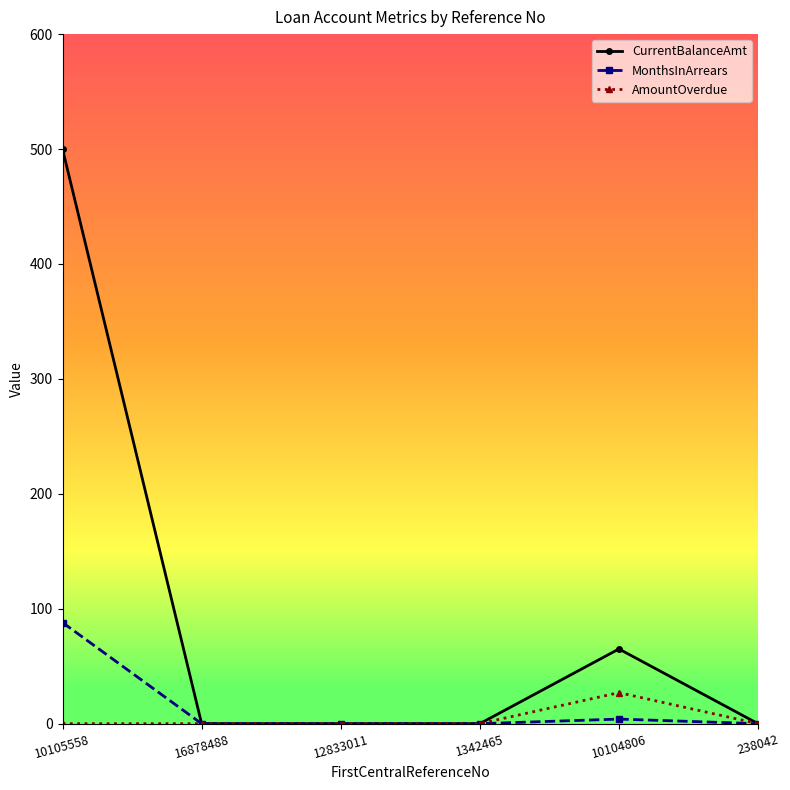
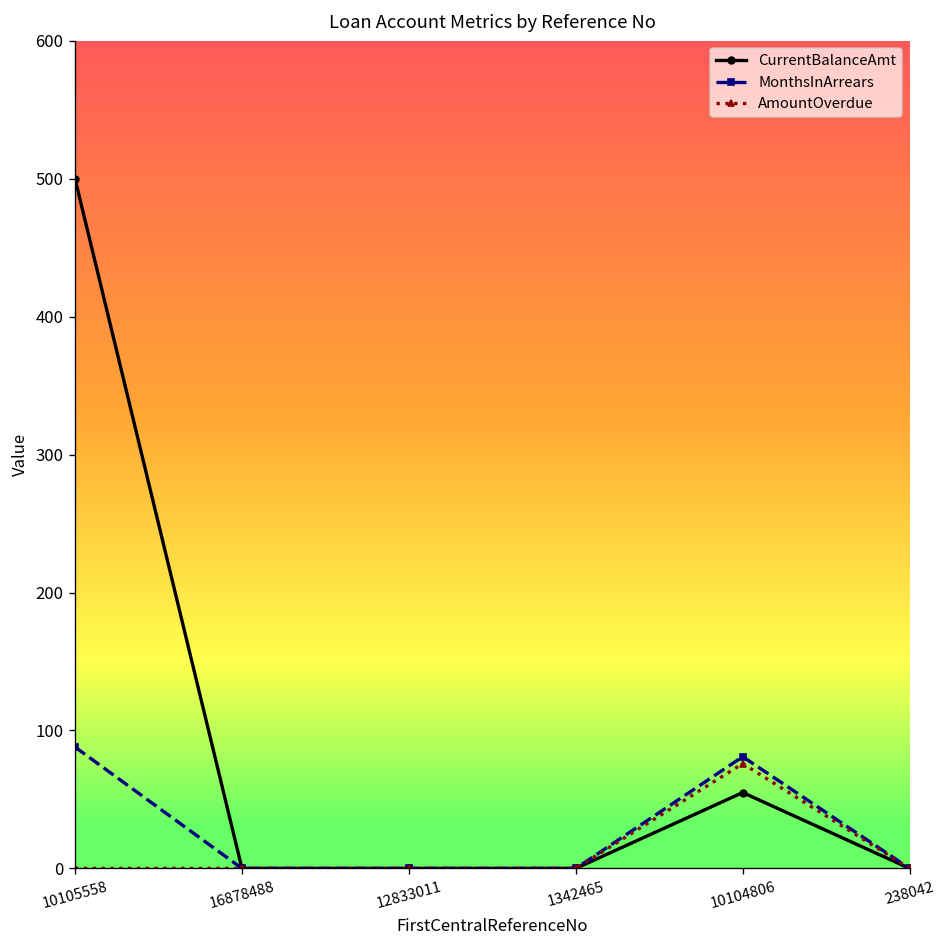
  {
    "CurrentBalanceAmt": {
-     "10104806": 65
+     "10104806": 55
    },
    "MonthsInArrears": {
-     "10104806": 4
+     "10104806": 81
    },
    "AmountOverdue": {
-     "10104806": 27
+     "10104806": 76
    }
  }
